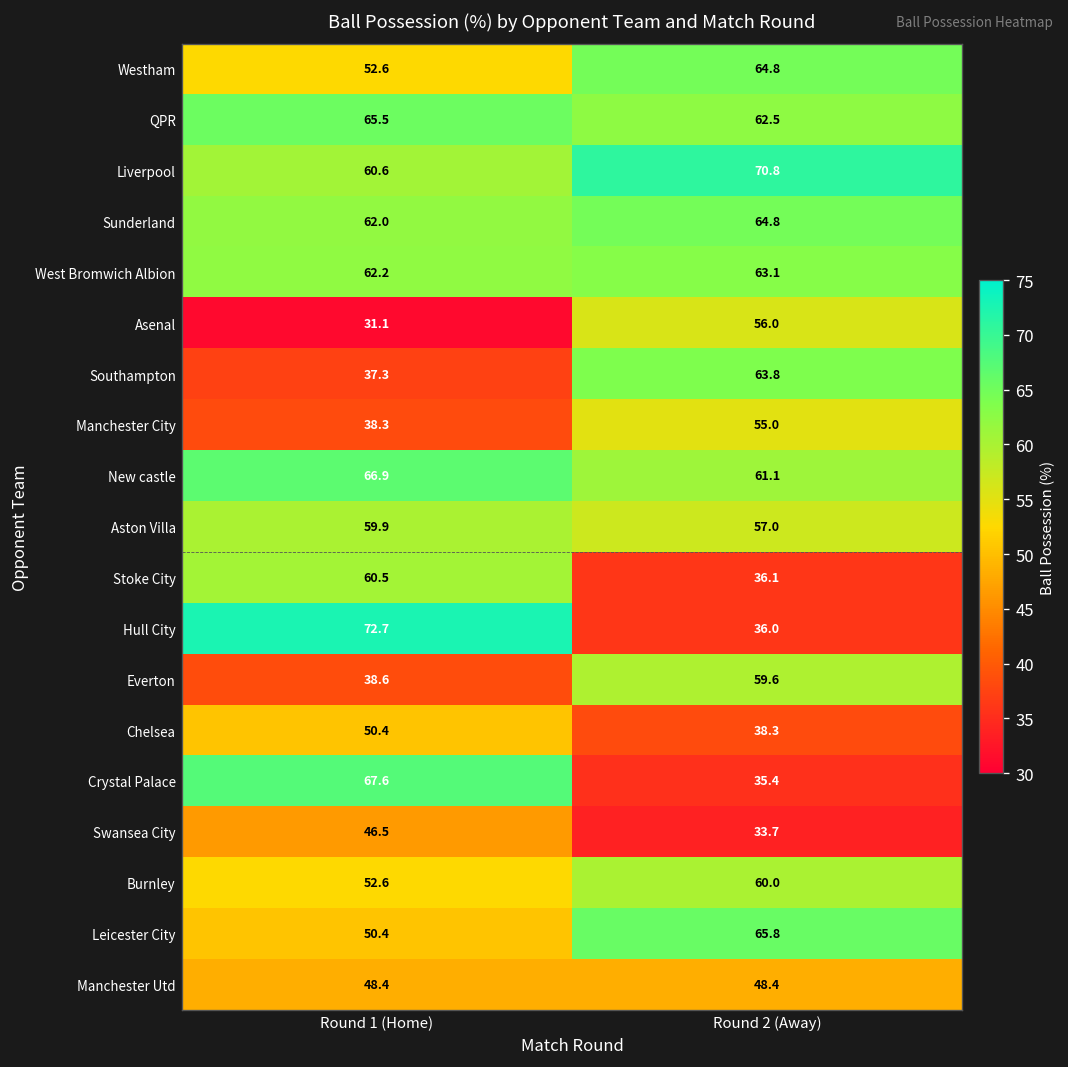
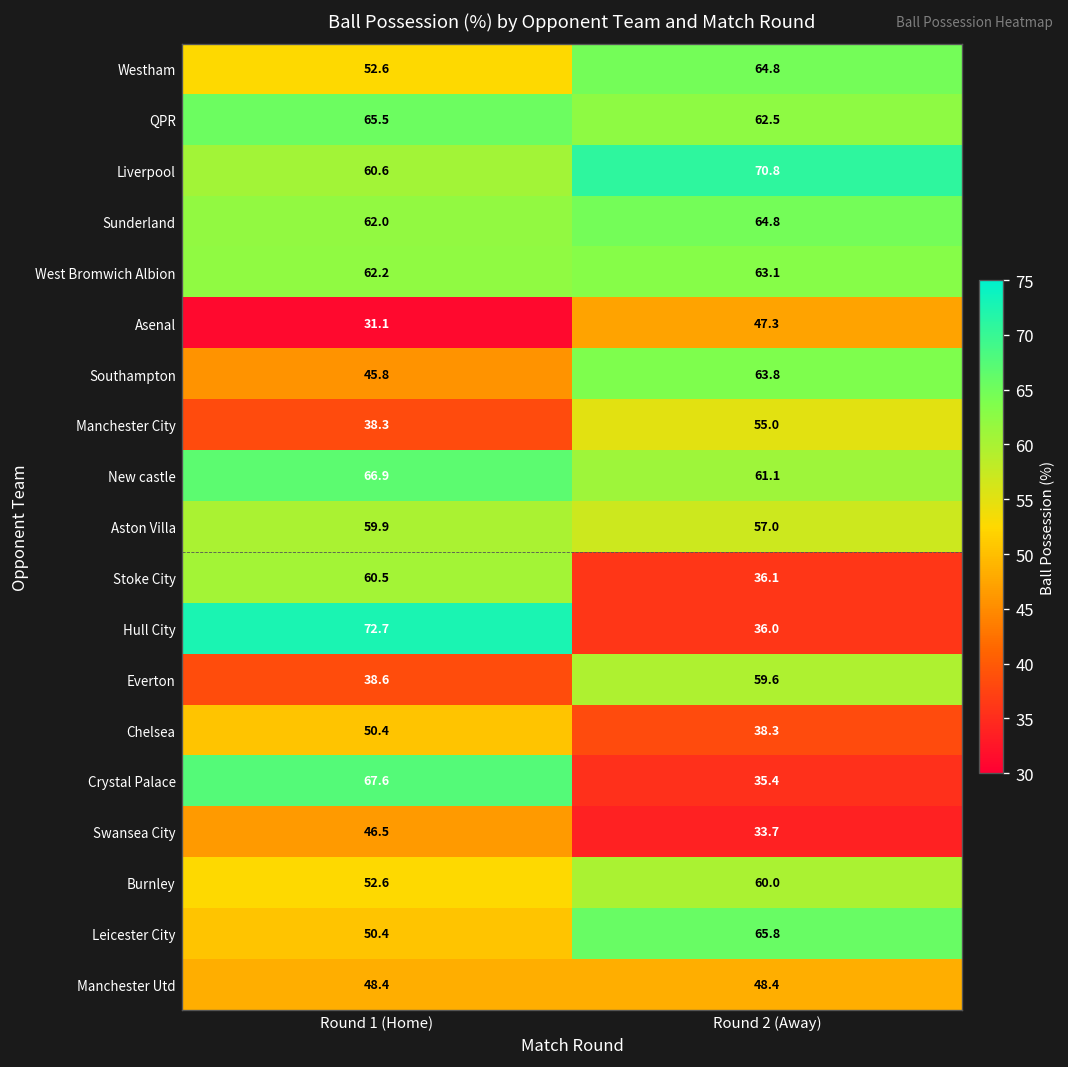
  {
    "Westham": {
      "Round 1 (Home)": 52.6,
      "Round 2 (Away)": 64.8
    },
    "QPR": {
      "Round 1 (Home)": 65.5,
      "Round 2 (Away)": 62.5
    },
    "Liverpool": {
      "Round 1 (Home)": 60.6,
      "Round 2 (Away)": 70.8
    },
    "Sunderland": {
      "Round 1 (Home)": 62.0,
      "Round 2 (Away)": 64.8
    },
    "West Bromwich Albion": {
      "Round 1 (Home)": 62.2,
      "Round 2 (Away)": 63.1
    },
    "Asenal": {
      "Round 1 (Home)": 31.1,
-     "Round 2 (Away)": 56.0
+     "Round 2 (Away)": 47.3
    },
    "Southampton": {
-     "Round 1 (Home)": 37.3,
+     "Round 1 (Home)": 45.8,
      "Round 2 (Away)": 63.8
    },
    "Manchester City": {
      "Round 1 (Home)": 38.3,
      "Round 2 (Away)": 55.0
    },
    "New castle": {
      "Round 1 (Home)": 66.9,
      "Round 2 (Away)": 61.1
    },
    "Aston Villa": {
      "Round 1 (Home)": 59.9,
      "Round 2 (Away)": 57.0
    },
    "Stoke City": {
      "Round 1 (Home)": 60.5,
      "Round 2 (Away)": 36.1
    },
    "Hull City": {
      "Round 1 (Home)": 72.7,
      "Round 2 (Away)": 36.0
    },
    "Everton": {
      "Round 1 (Home)": 38.6,
      "Round 2 (Away)": 59.6
    },
    "Chelsea": {
      "Round 1 (Home)": 50.4,
      "Round 2 (Away)": 38.3
    },
    "Crystal Palace": {
      "Round 1 (Home)": 67.6,
      "Round 2 (Away)": 35.4
    },
    "Swansea City": {
      "Round 1 (Home)": 46.5,
      "Round 2 (Away)": 33.7
    },
    "Burnley": {
      "Round 1 (Home)": 52.6,
      "Round 2 (Away)": 60.0
    },
    "Leicester City": {
      "Round 1 (Home)": 50.4,
      "Round 2 (Away)": 65.8
    },
    "Manchester Utd": {
      "Round 1 (Home)": 48.4,
      "Round 2 (Away)": 48.4
    }
  }
